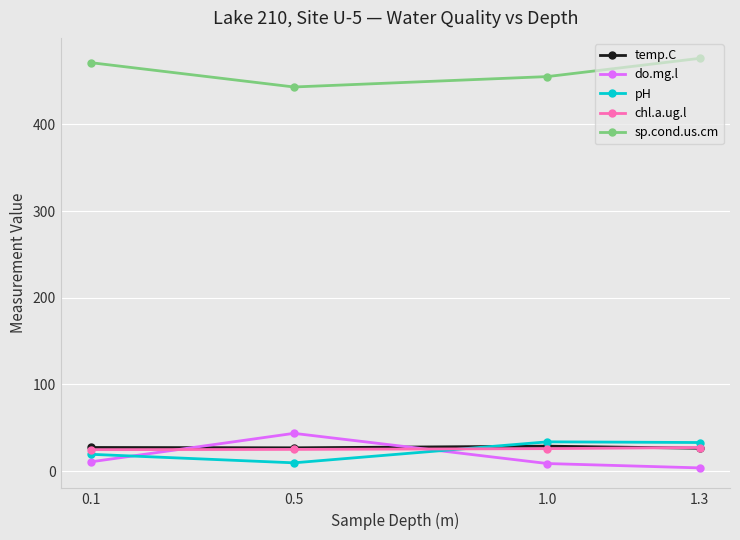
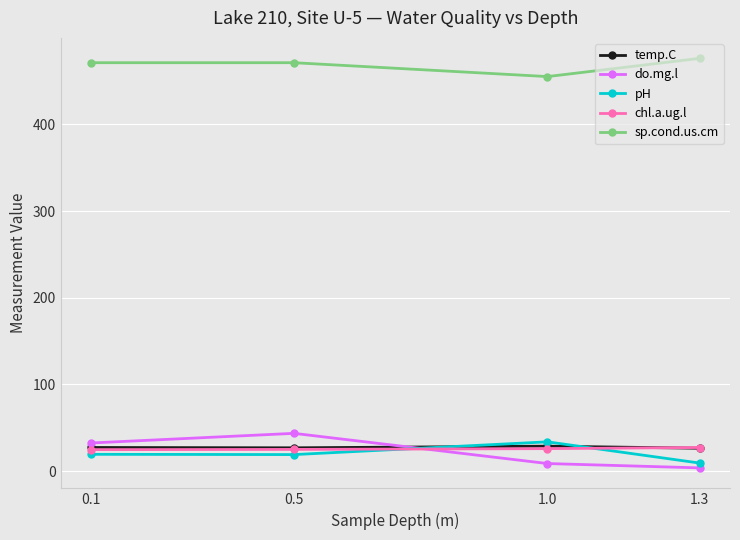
  {
    "do.mg.l": {
-     "0.1": 10,
+     "0.1": 30,
      "0.5": 40,
      "1.0": 10,
      "1.3": 0
    },
    "pH": {
      "0.1": 20,
-     "0.5": 10,
+     "0.5": 20,
      "1.0": 30,
-     "1.3": 30
+     "1.3": 10
    },
    "sp.cond.us.cm": {
      "0.1": 470,
-     "0.5": 440,
+     "0.5": 470,
      "1.0": 460
    }
  }
